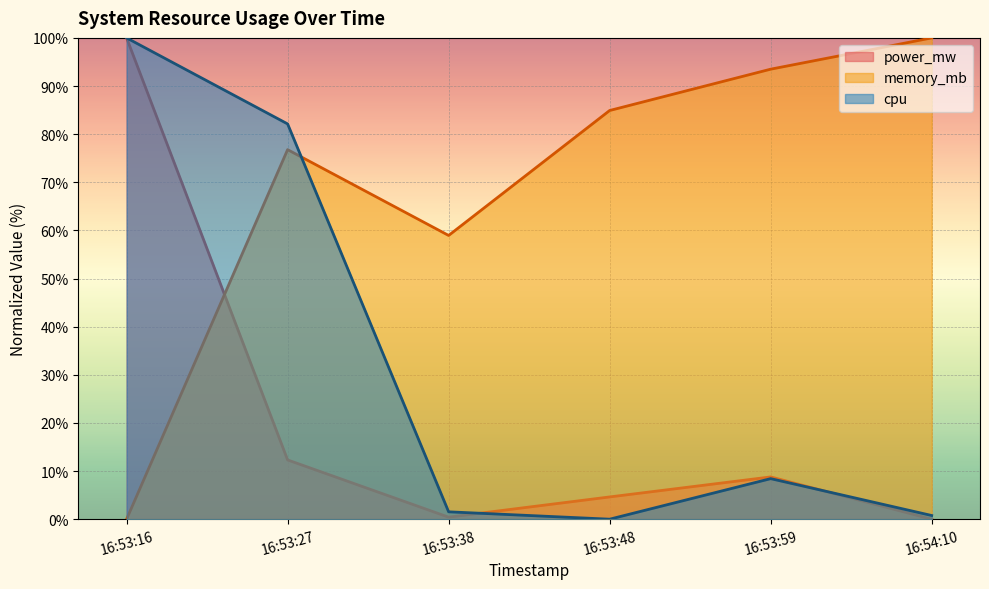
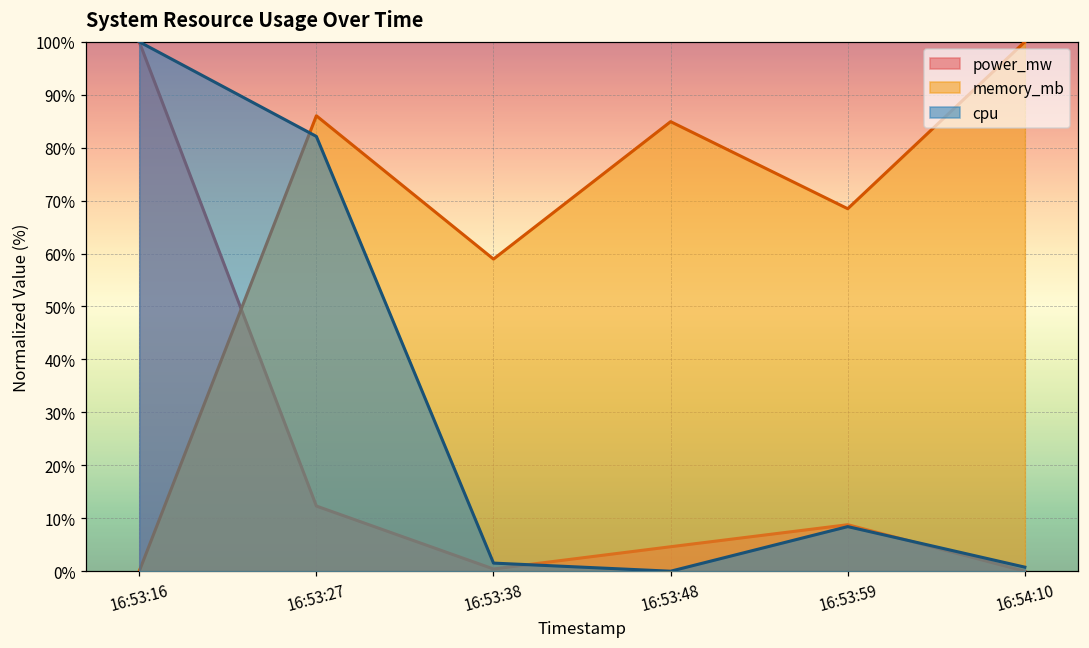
  {
    "power_mw": {
      "16:53:27": "12%",
      "16:53:38": "0%",
      "16:53:48": "5%",
      "16:54:10": "0%"
    },
    "memory_mb": {
      "16:53:16": "0%",
-     "16:53:27": "77%",
+     "16:53:27": "86%",
      "16:53:38": "59%",
      "16:53:48": "85%",
-     "16:53:59": "93%",
+     "16:53:59": "68%",
      "16:54:10": "100%"
    },
    "cpu": {
      "16:53:27": "82%",
      "16:53:38": "2%",
      "16:53:48": "0%",
      "16:54:10": "1%"
    }
  }
